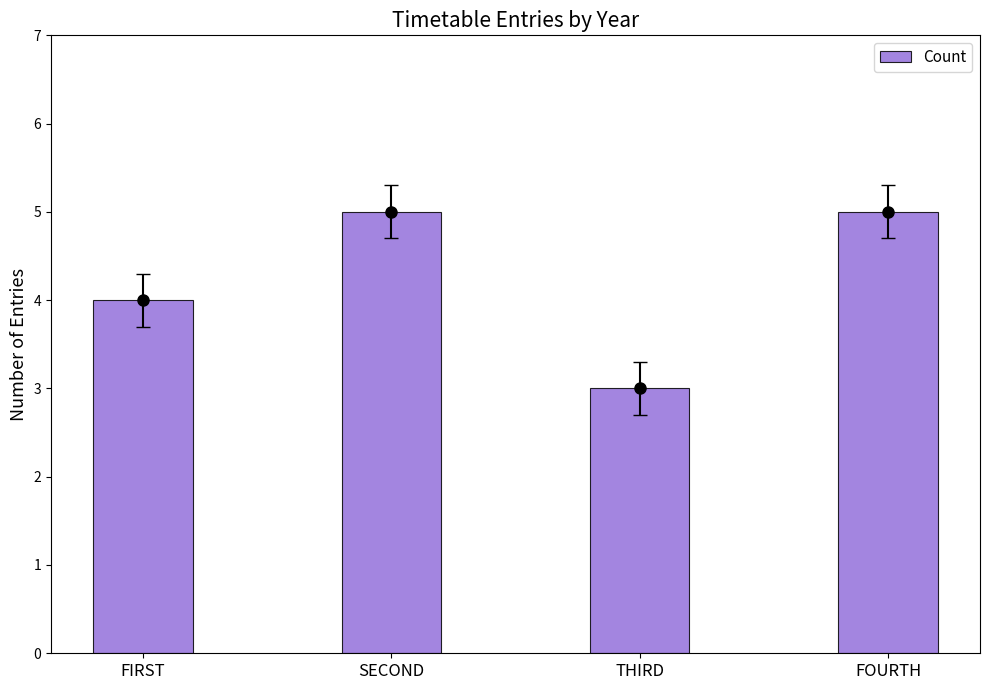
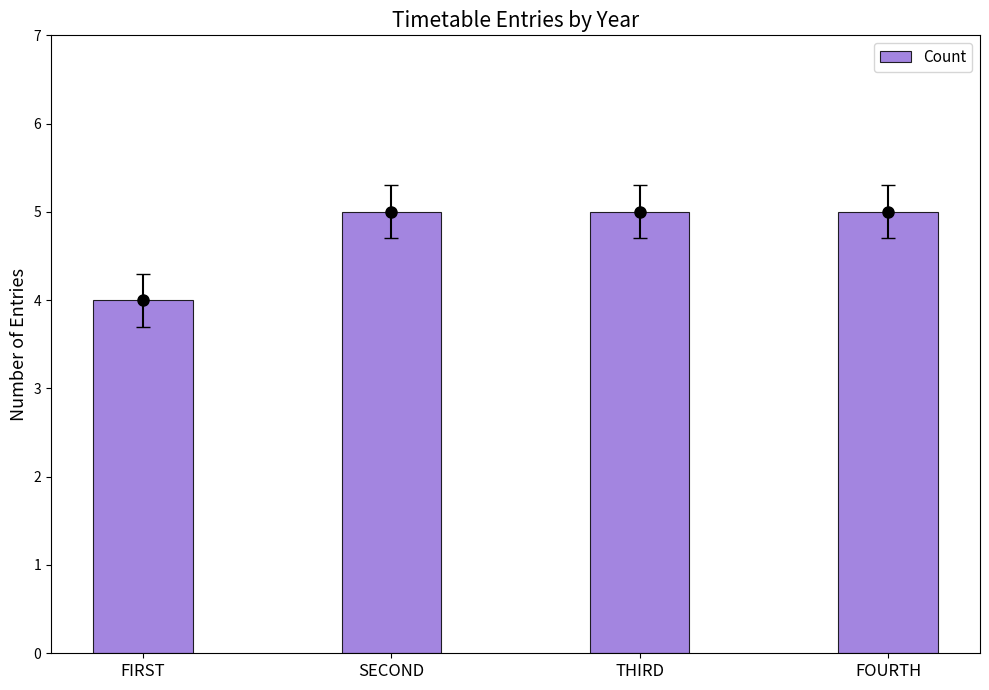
  {
    "Count": {
      "FIRST": 4,
      "SECOND": 5,
-     "THIRD": 3,
+     "THIRD": 5,
      "FOURTH": 5
    }
  }
